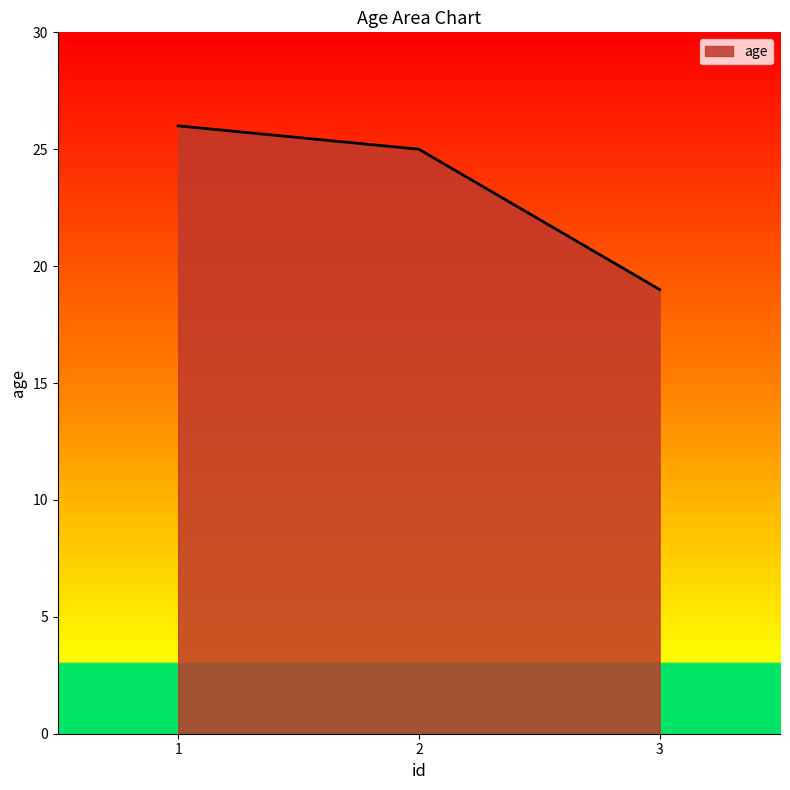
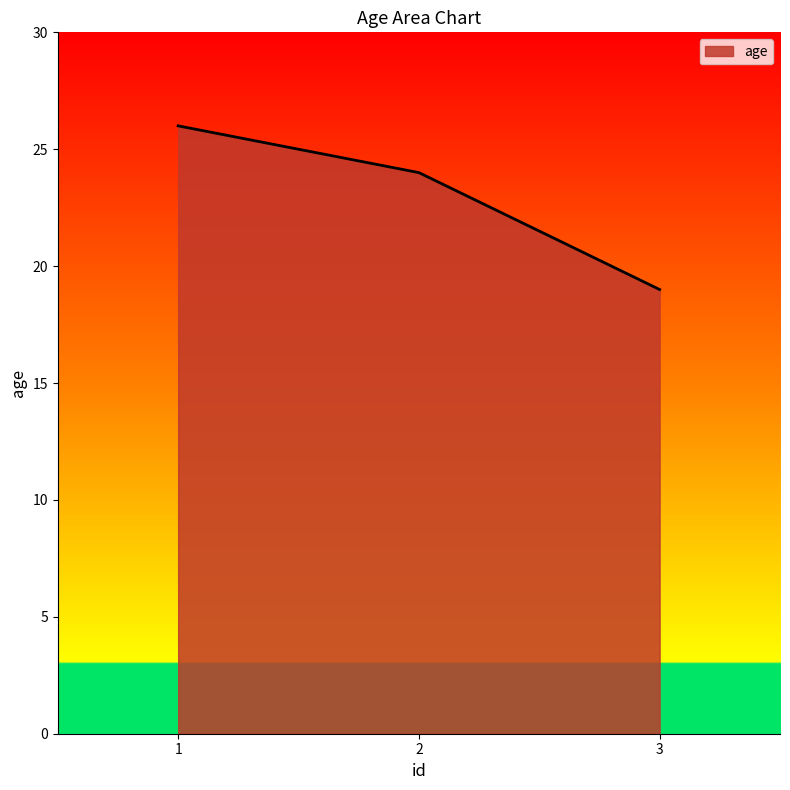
  {
    "1": 26,
-   "2": 25,
+   "2": 24,
    "3": 19
  }
